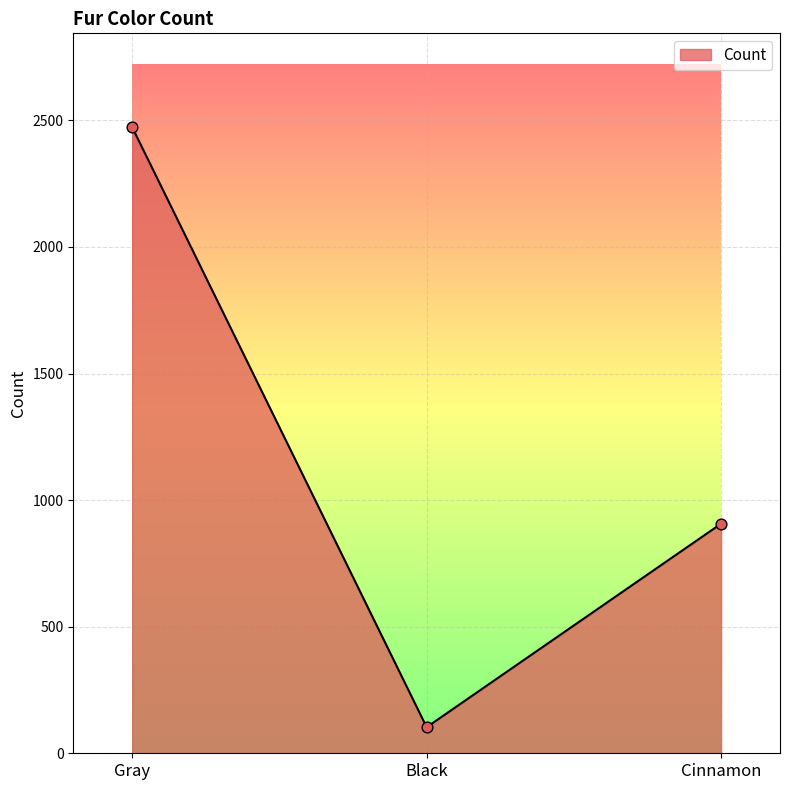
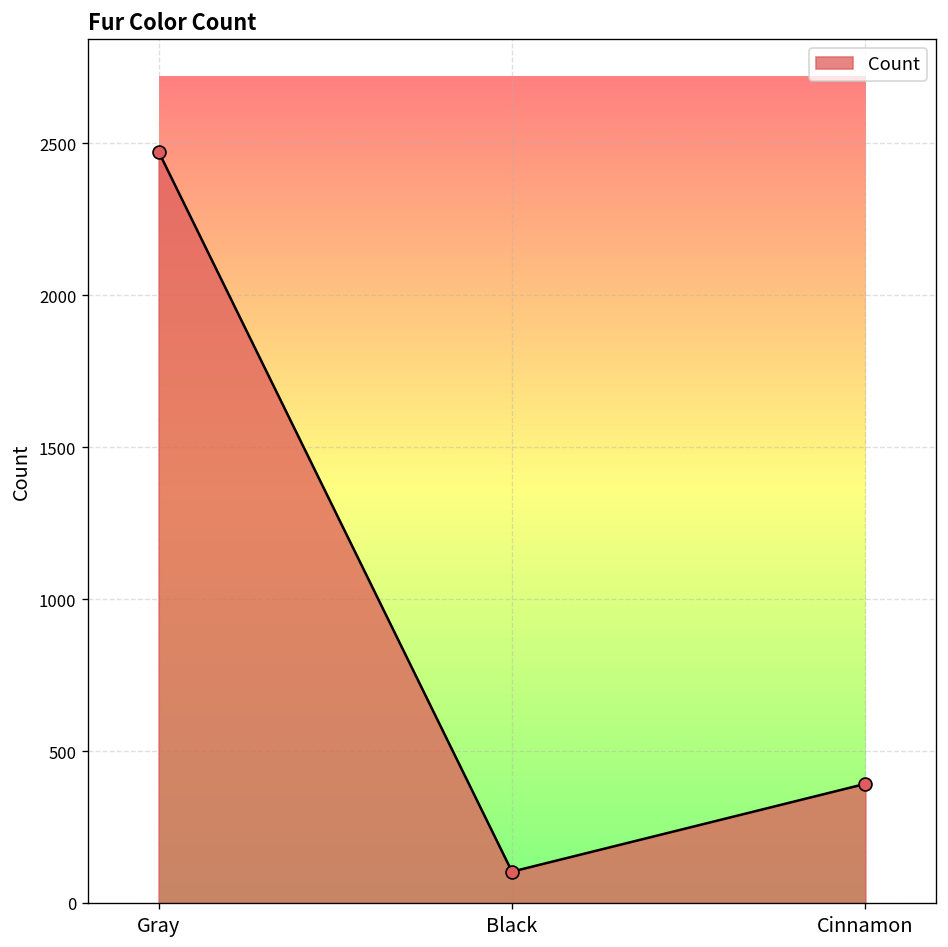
  {
    "Gray": 2470,
    "Black": 100,
-   "Cinnamon": 910
+   "Cinnamon": 390
  }
